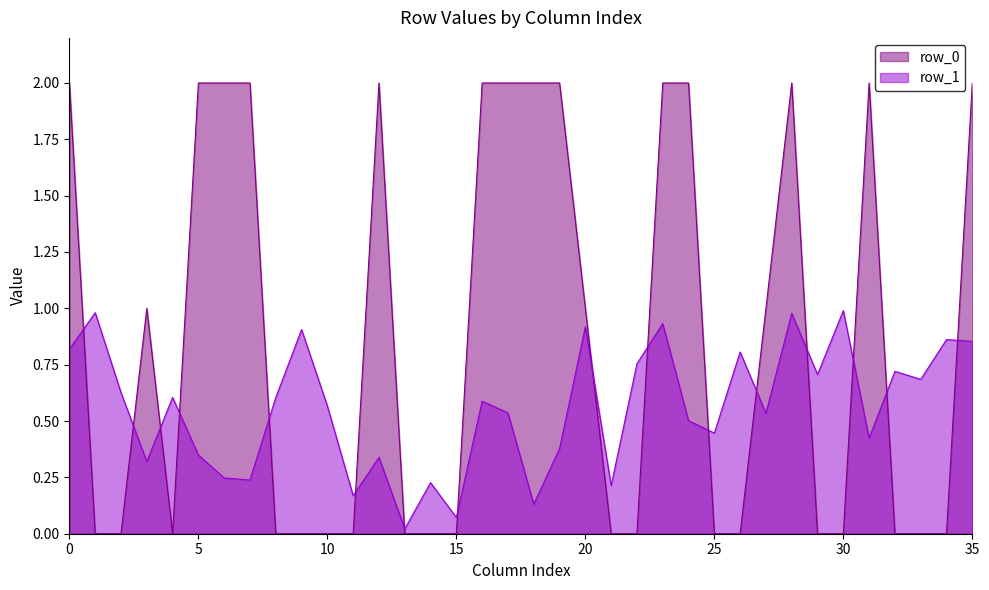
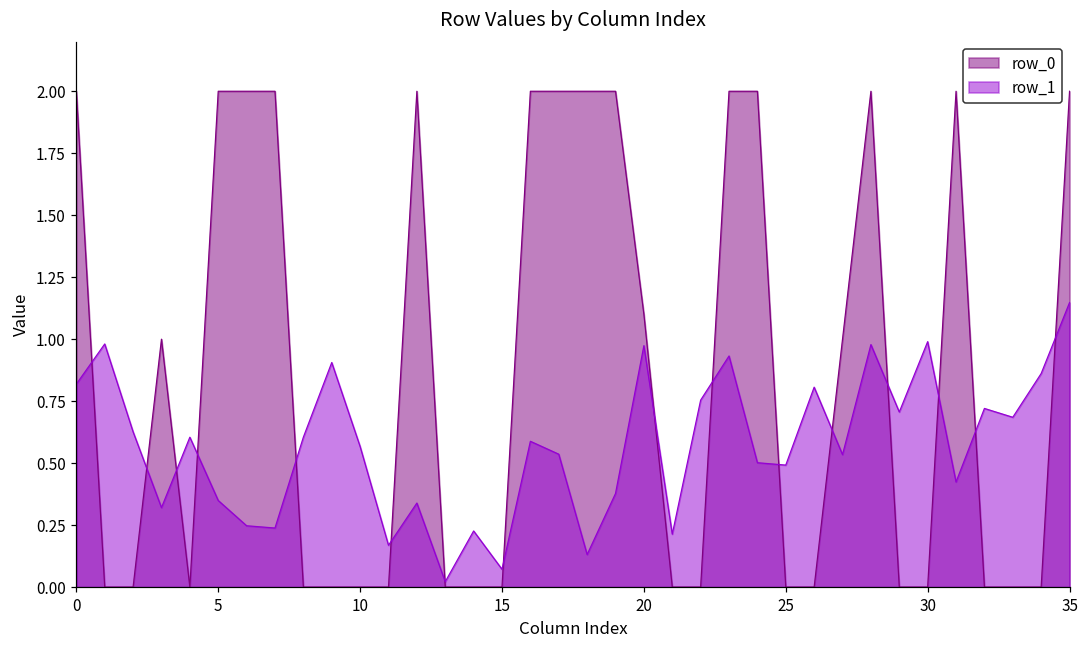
  {
    "row_0": {
      "0": 2.0,
      "5": 2.0,
      "10": 0.0,
      "15": 0.0,
-     "20": 1.0,
+     "20": 1.1,
      "25": 0.0,
      "30": 0.0,
      "35": 2.0
    },
    "row_1": {
      "0": 0.82,
      "5": 0.35,
      "10": 0.57,
      "15": 0.07,
-     "20": 0.92,
-     "25": 0.45,
+     "20": 0.97,
+     "25": 0.49,
      "30": 0.99,
-     "35": 0.85
+     "35": 1.15
    }
  }
